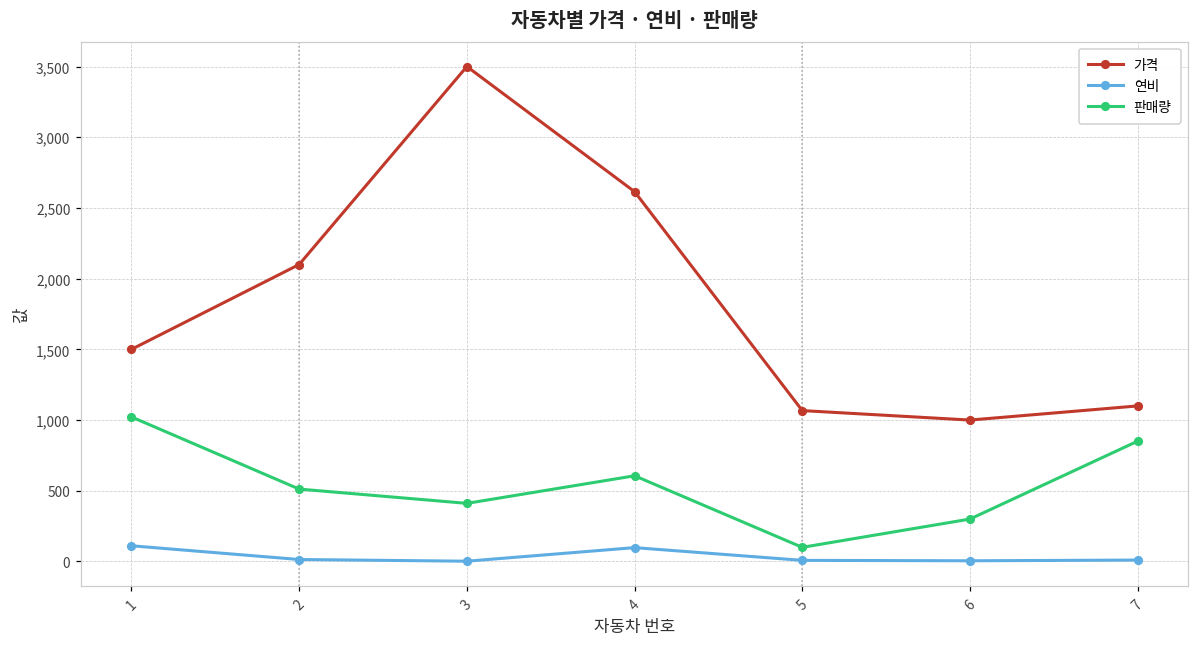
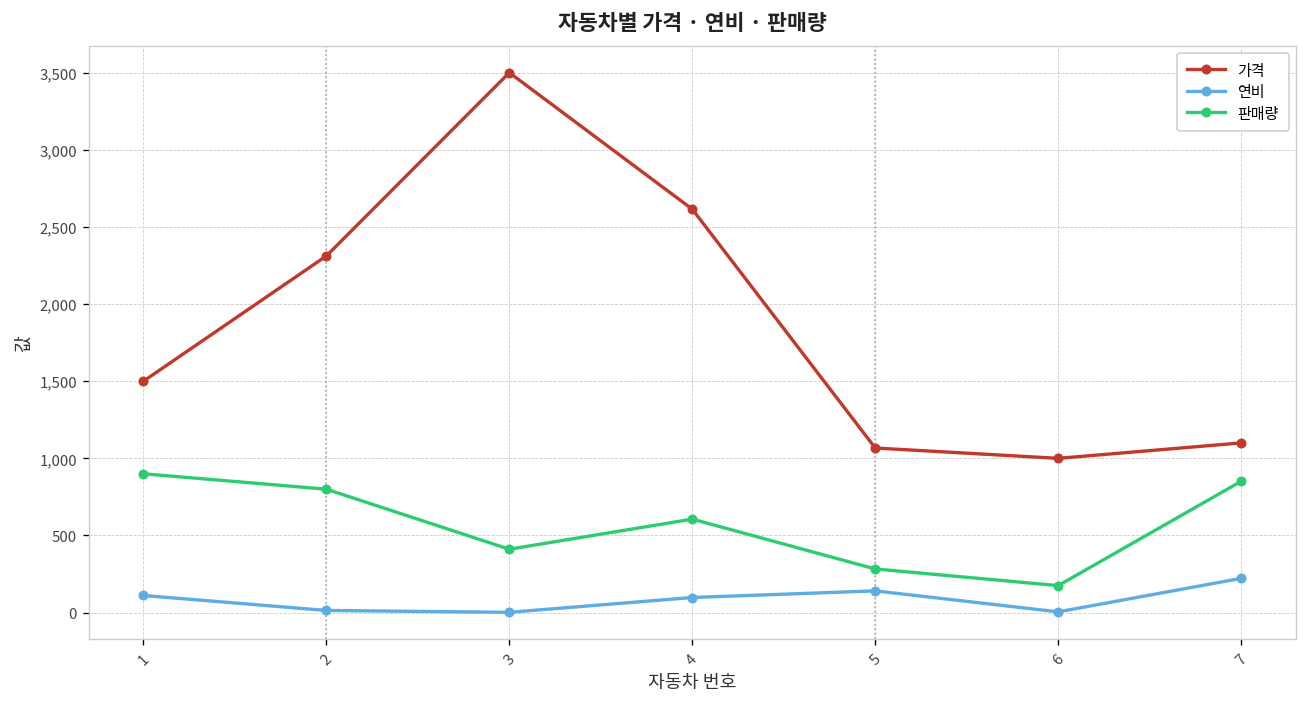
  {
    "가격": {
      "1": "1,500",
-     "2": "2,100",
+     "2": "2,310",
      "3": "3,500",
      "4": "2,620",
      "5": "1,070",
      "6": "1,000",
      "7": "1,100"
    },
    "연비": {
      "1": "110",
      "2": "10",
      "3": "0",
      "4": "100",
-     "5": "10",
+     "5": "140",
      "6": "10",
-     "7": "10"
+     "7": "220"
    },
    "판매량": {
-     "1": "1,020",
-     "2": "510",
+     "1": "900",
+     "2": "800",
      "3": "410",
      "4": "610",
-     "5": "100",
-     "6": "300",
+     "5": "280",
+     "6": "180",
      "7": "850"
    }
  }
